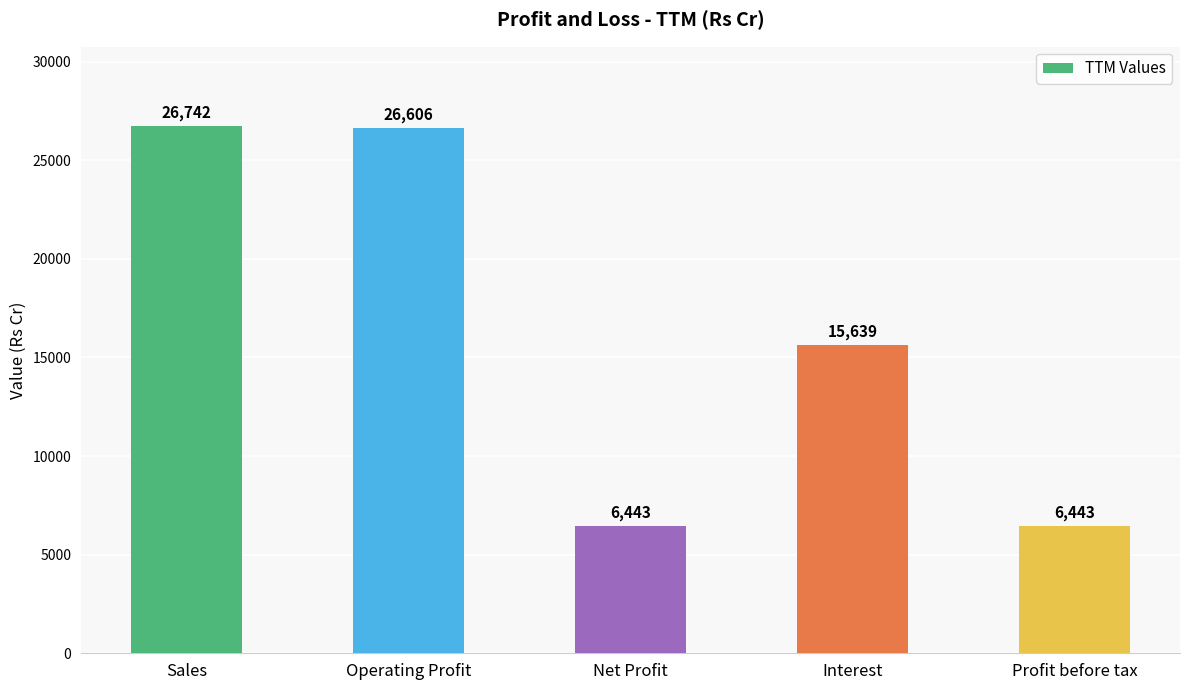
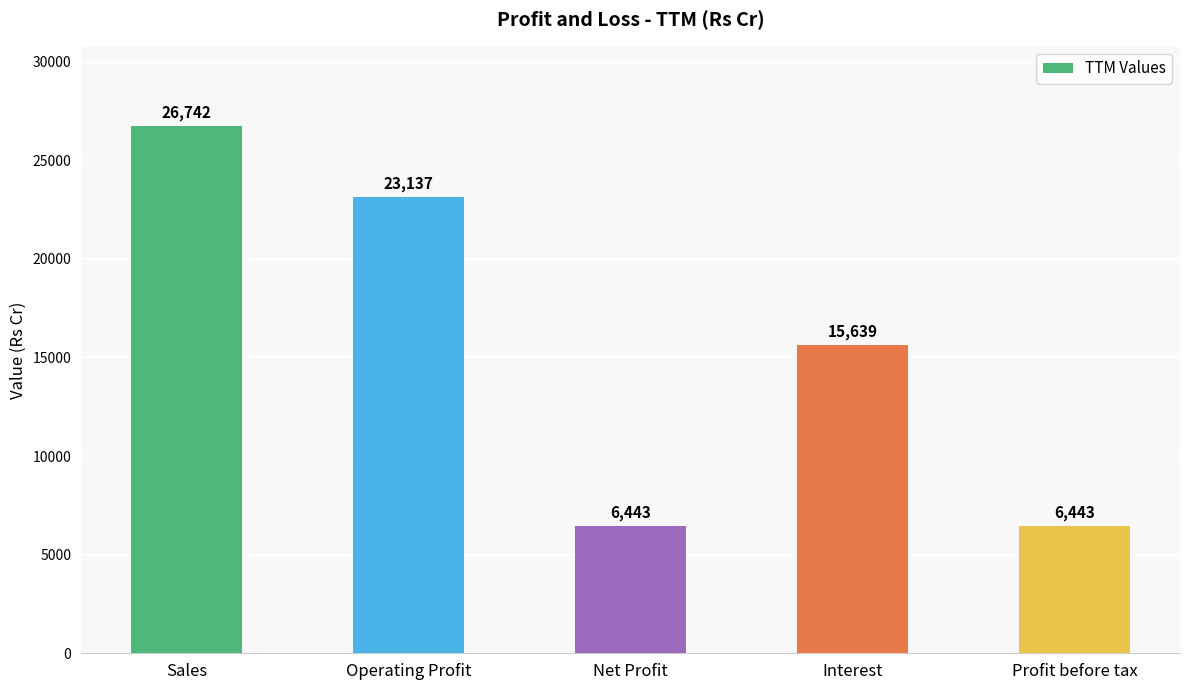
  {
    "Sales": "26,742",
-   "Operating Profit": "26,606",
+   "Operating Profit": "23,137",
    "Net Profit": "6,443",
    "Interest": "15,639",
    "Profit before tax": "6,443"
  }
